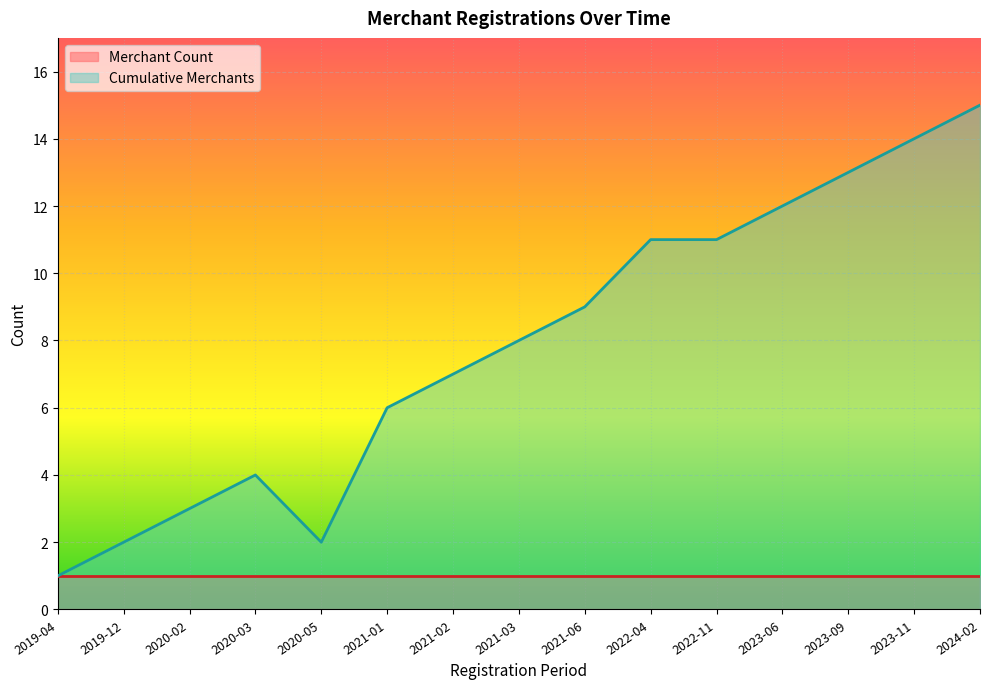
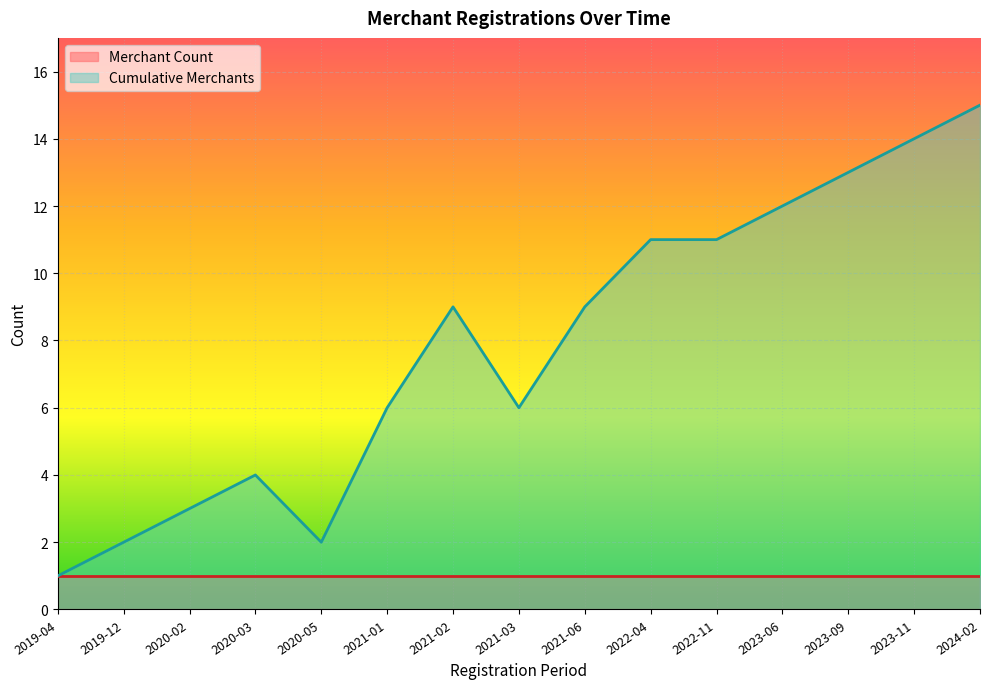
  {
    "Merchant Count": {
      "2019-12": 1,
      "2020-02": 1,
      "2020-03": 1,
      "2020-05": 1,
      "2021-01": 1,
      "2021-02": 1,
      "2021-03": 1,
      "2021-06": 1,
      "2022-04": 1,
      "2022-11": 1,
      "2023-06": 1,
      "2023-09": 1,
      "2023-11": 1,
      "2024-02": 1
    },
    "Cumulative Merchants": {
      "2019-12": 2,
      "2020-02": 3,
      "2020-03": 4,
      "2020-05": 2,
      "2021-01": 6,
-     "2021-02": 7,
-     "2021-03": 8,
+     "2021-02": 9,
+     "2021-03": 6,
      "2021-06": 9,
      "2022-04": 11,
      "2022-11": 11,
      "2023-06": 12,
      "2023-09": 13,
      "2023-11": 14,
      "2024-02": 15
    }
  }
